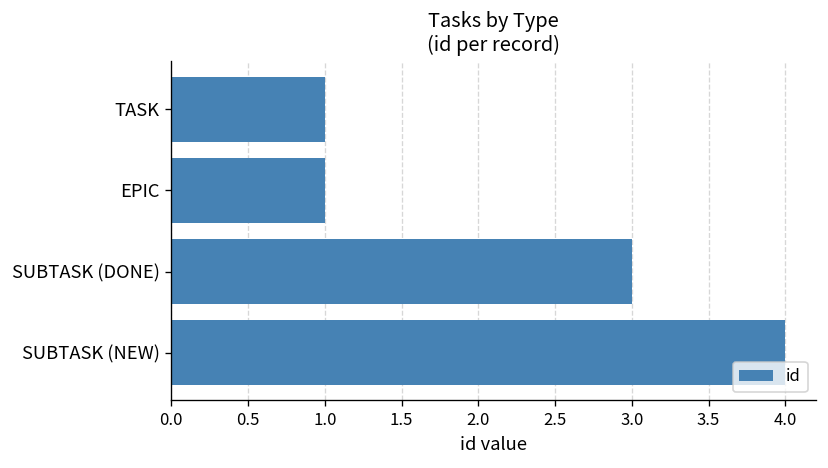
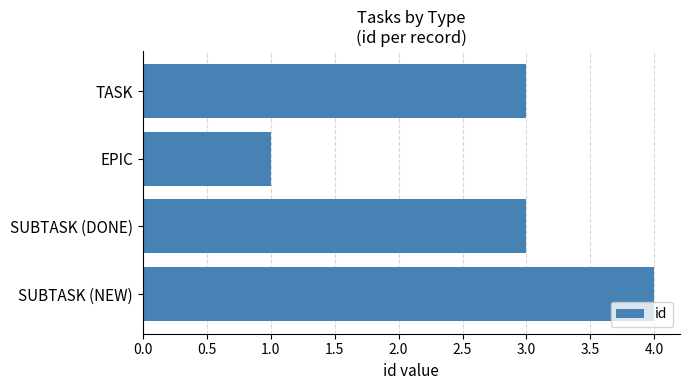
  {
-   "TASK": 1,
+   "TASK": 3,
    "EPIC": 1,
    "SUBTASK (DONE)": 3,
    "SUBTASK (NEW)": 4
  }
